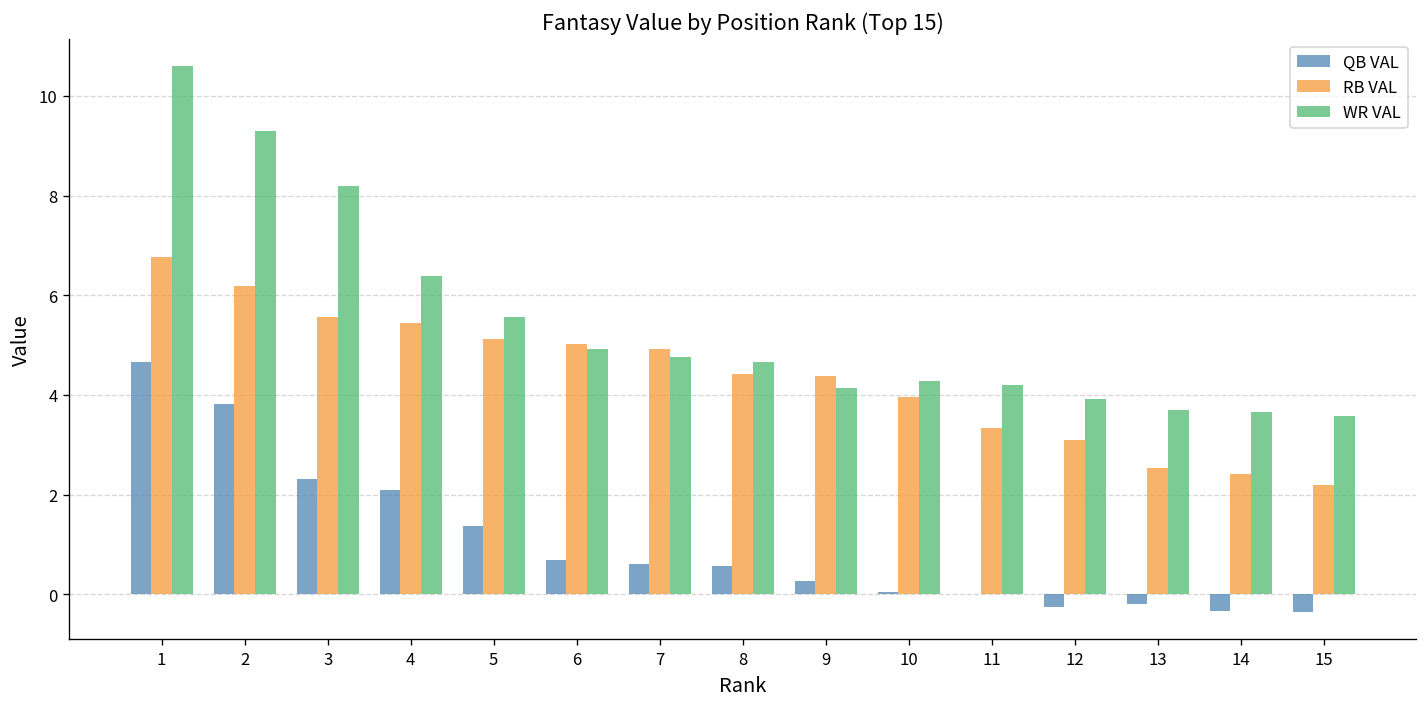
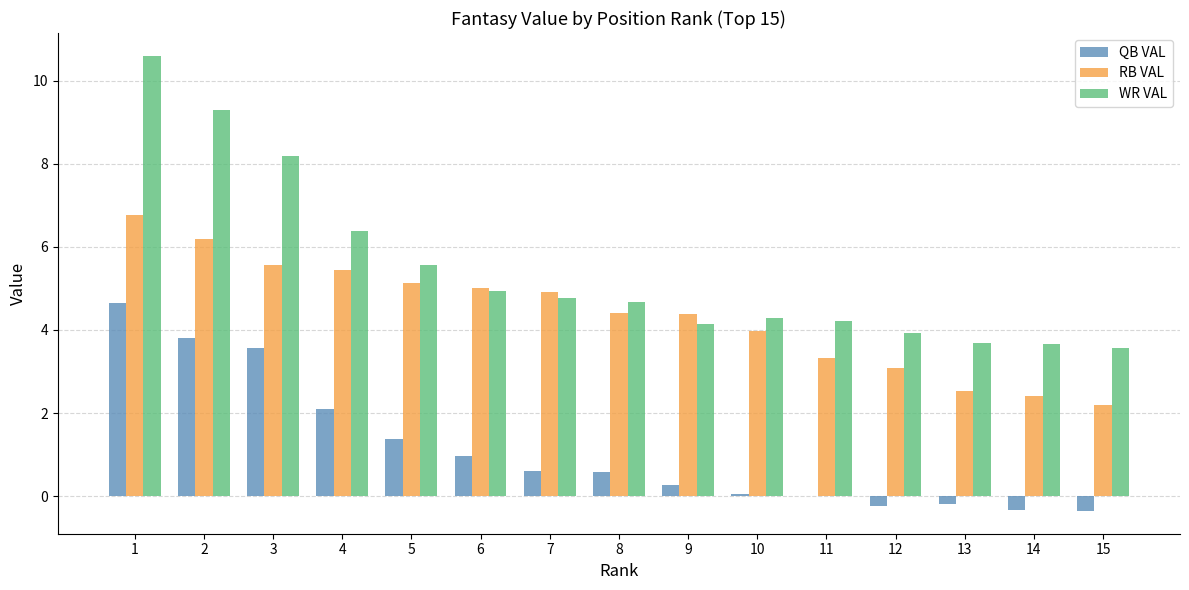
  {
    "QB VAL": {
      "1": 4.7,
      "2": 3.8,
-     "3": 2.3,
+     "3": 3.6,
      "4": 2.1,
      "5": 1.4,
-     "6": 0.7,
+     "6": 1.0,
      "7": 0.6,
      "8": 0.6,
      "9": 0.3,
      "12": -0.2,
      "13": -0.2,
      "14": -0.3,
      "15": -0.4
    },
    "RB VAL": {
      "1": 6.8,
      "2": 6.2,
      "3": 5.6,
      "4": 5.4,
      "5": 5.1,
      "6": 5.0,
      "7": 4.9,
      "8": 4.4,
      "9": 4.4,
      "10": 4.0,
      "11": 3.3,
      "12": 3.1,
      "13": 2.5,
      "14": 2.4,
      "15": 2.2
    },
    "WR VAL": {
      "1": 10.6,
      "2": 9.3,
      "3": 8.2,
      "4": 6.4,
      "5": 5.6,
      "6": 4.9,
      "7": 4.8,
      "8": 4.7,
      "9": 4.1,
      "10": 4.3,
      "11": 4.2,
      "12": 3.9,
      "13": 3.7,
      "14": 3.7,
      "15": 3.6
    }
  }
